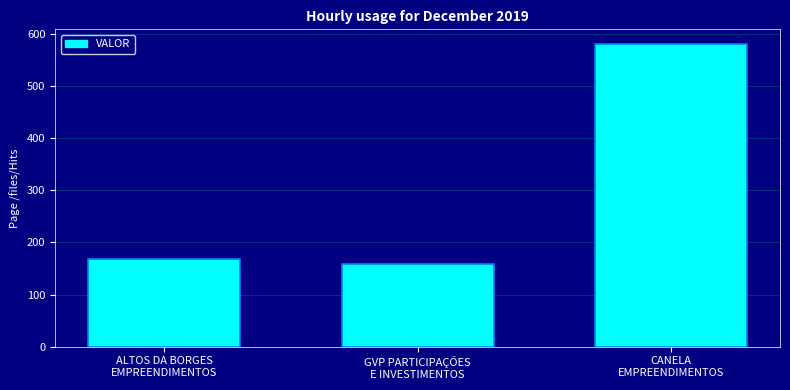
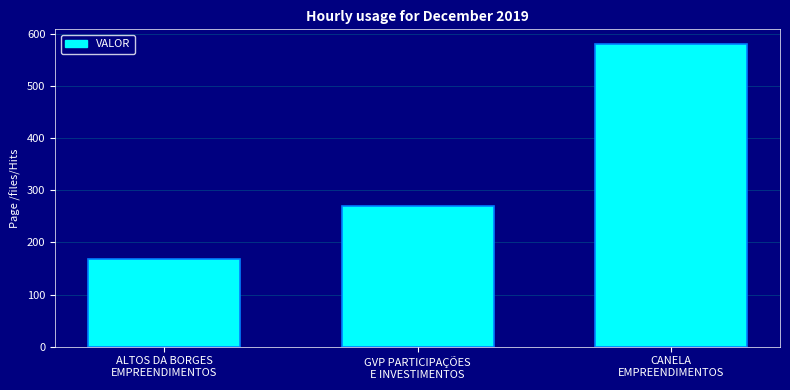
  {
    "ALTOS DA BORGES EMPREENDIMENTOS": 170,
-   "GVP PARTICIPAÇÕES E INVESTIMENTOS": 160,
+   "GVP PARTICIPAÇÕES E INVESTIMENTOS": 270,
    "CANELA EMPREENDIMENTOS": 580
  }
